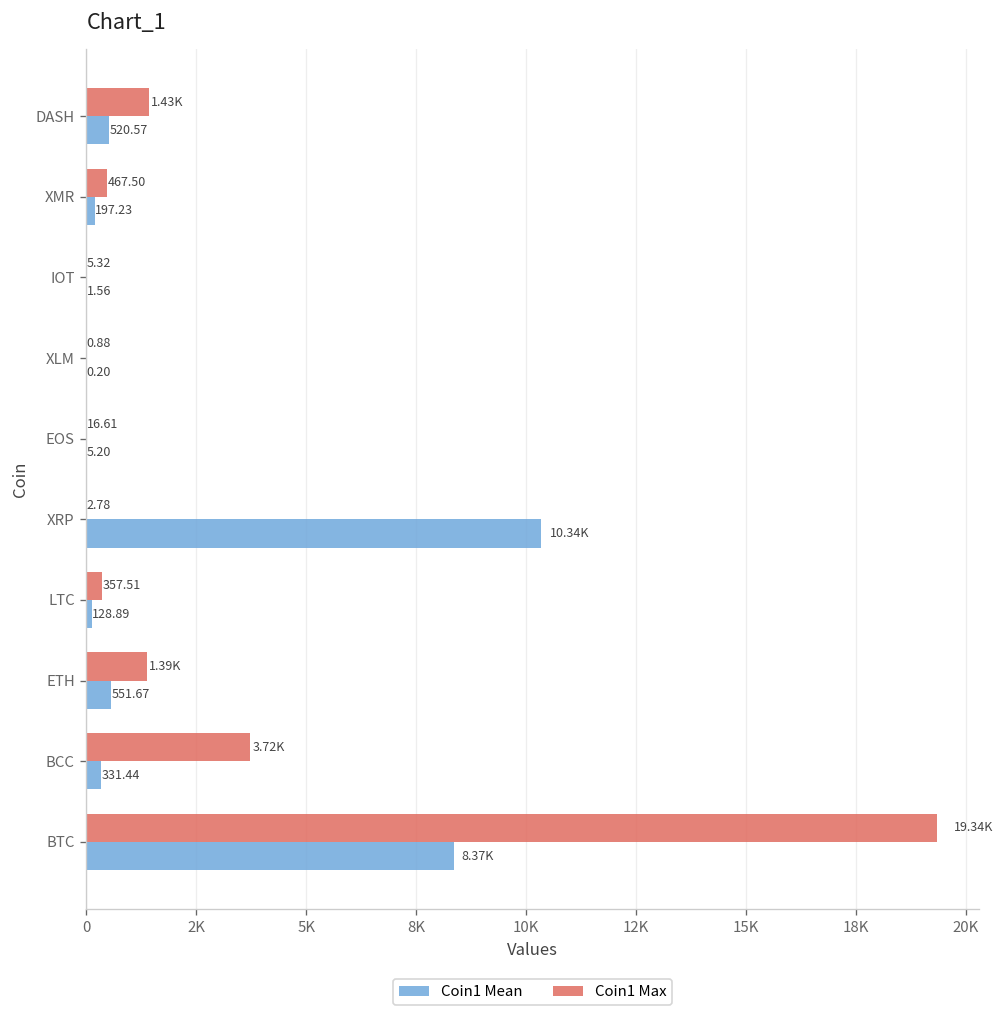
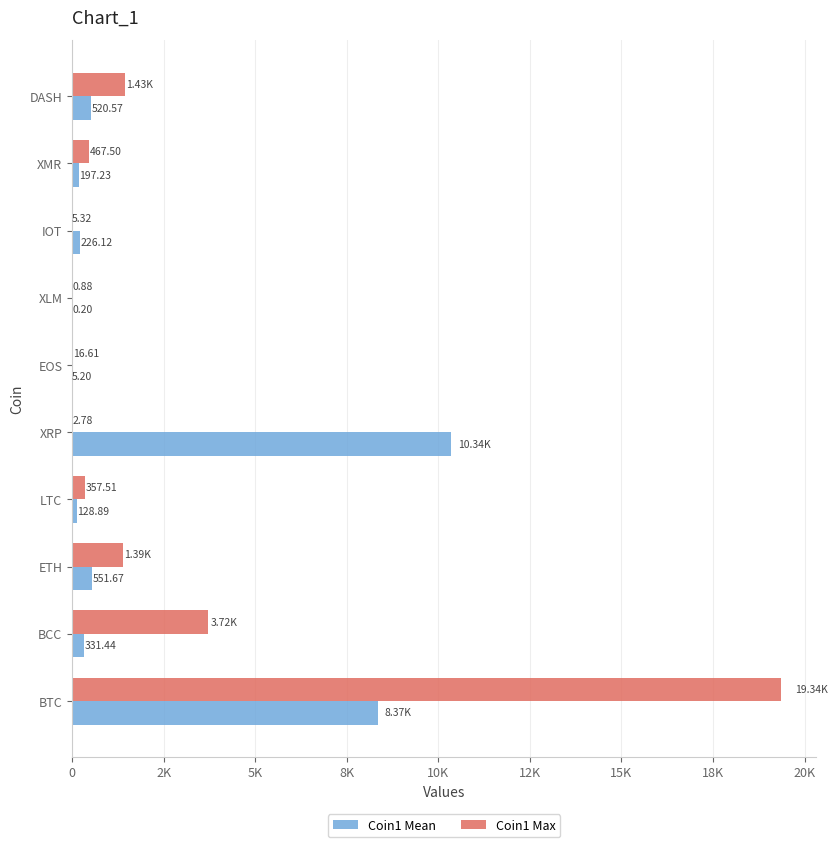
  {
    "Coin1 Mean": {
      "DASH": "520.57",
      "XMR": "197.23",
-     "IOT": "1.56",
+     "IOT": "226.12",
      "XLM": "0.20",
      "EOS": "5.20",
      "XRP": "10.34K",
      "LTC": "128.89",
      "ETH": "551.67",
      "BCC": "331.44",
      "BTC": "8.37K"
    },
    "Coin1 Max": {
      "DASH": "1.43K",
      "XMR": "467.50",
      "IOT": "5.32",
      "XLM": "0.88",
      "EOS": "16.61",
      "XRP": "2.78",
      "LTC": "357.51",
      "ETH": "1.39K",
      "BCC": "3.72K",
      "BTC": "19.34K"
    }
  }
